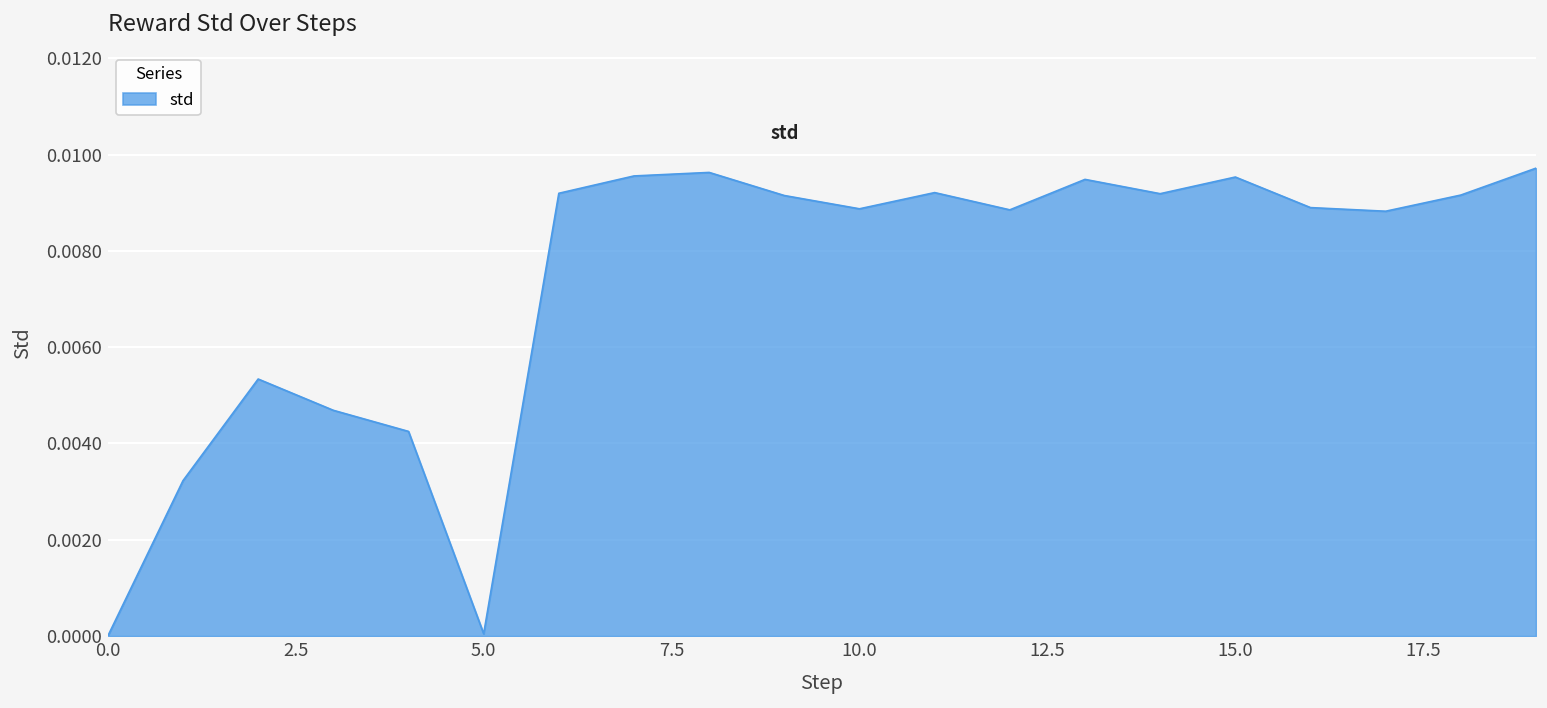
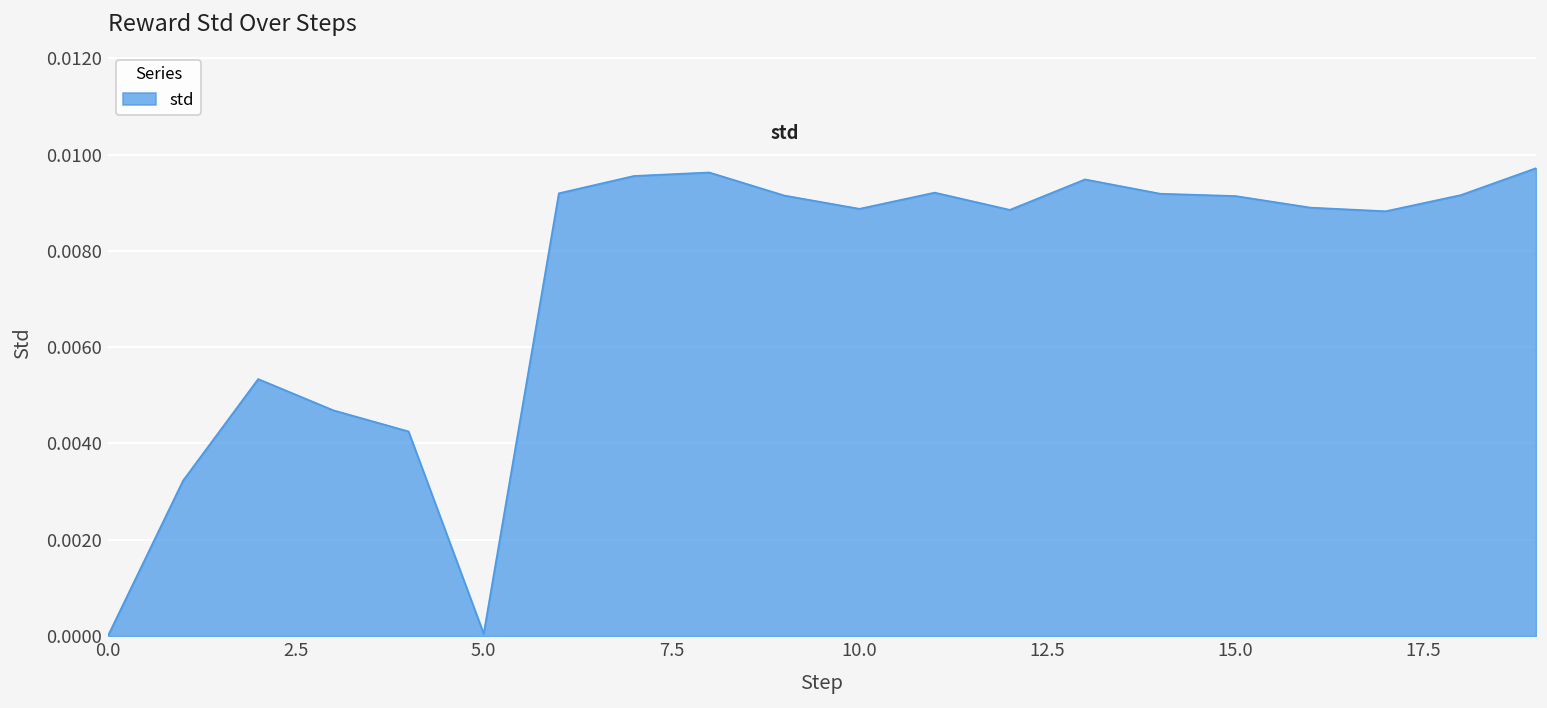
  {
    "0.0": 0.0000,
    "5.0": 0.0000,
    "10.0": 0.0089,
-   "15.0": 0.0095
+   "15.0": 0.0091
  }
